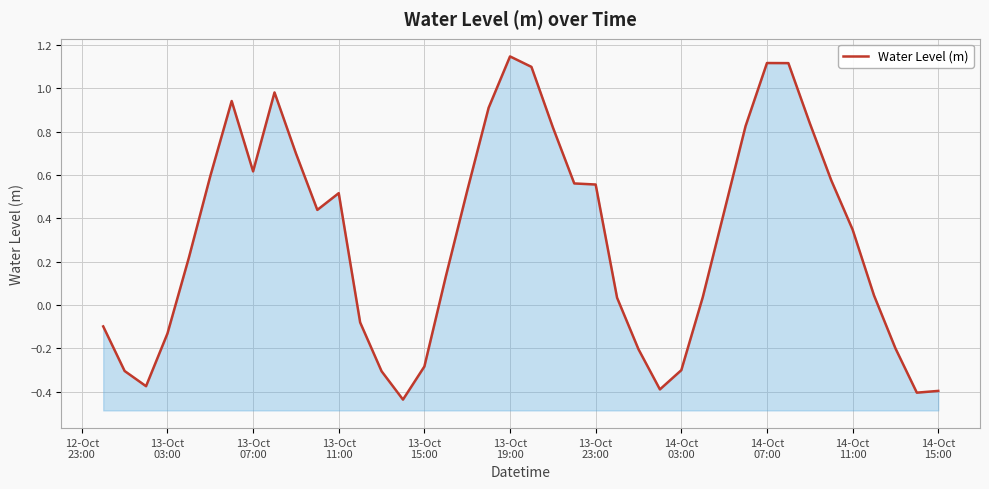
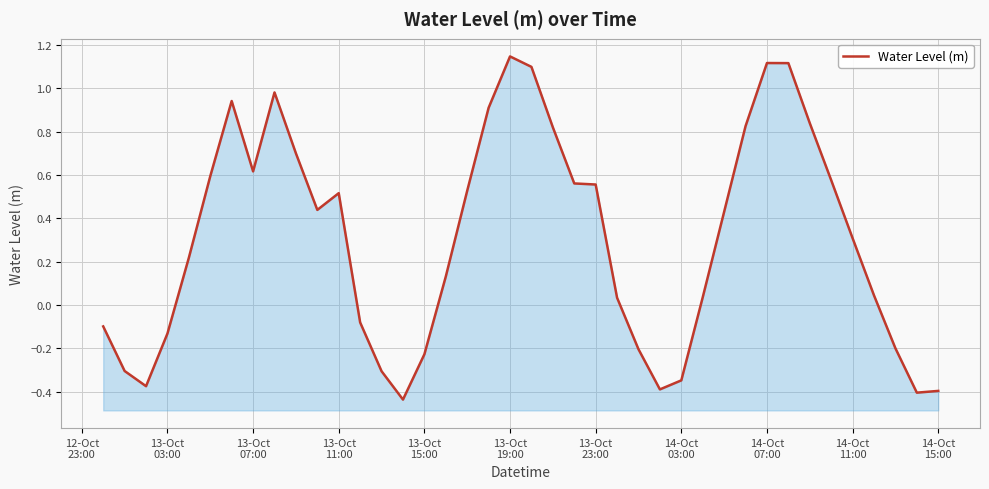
  {
    "13-Oct 03:00": -0.13,
    "13-Oct 07:00": 0.62,
    "13-Oct 11:00": 0.52,
-   "13-Oct 15:00": -0.28,
+   "13-Oct 15:00": -0.23,
    "13-Oct 19:00": 1.15,
    "13-Oct 23:00": 0.56,
-   "14-Oct 03:00": -0.30,
+   "14-Oct 03:00": -0.35,
    "14-Oct 07:00": 1.12,
-   "14-Oct 11:00": 0.35,
+   "14-Oct 11:00": 0.31,
    "14-Oct 15:00": -0.40
  }
